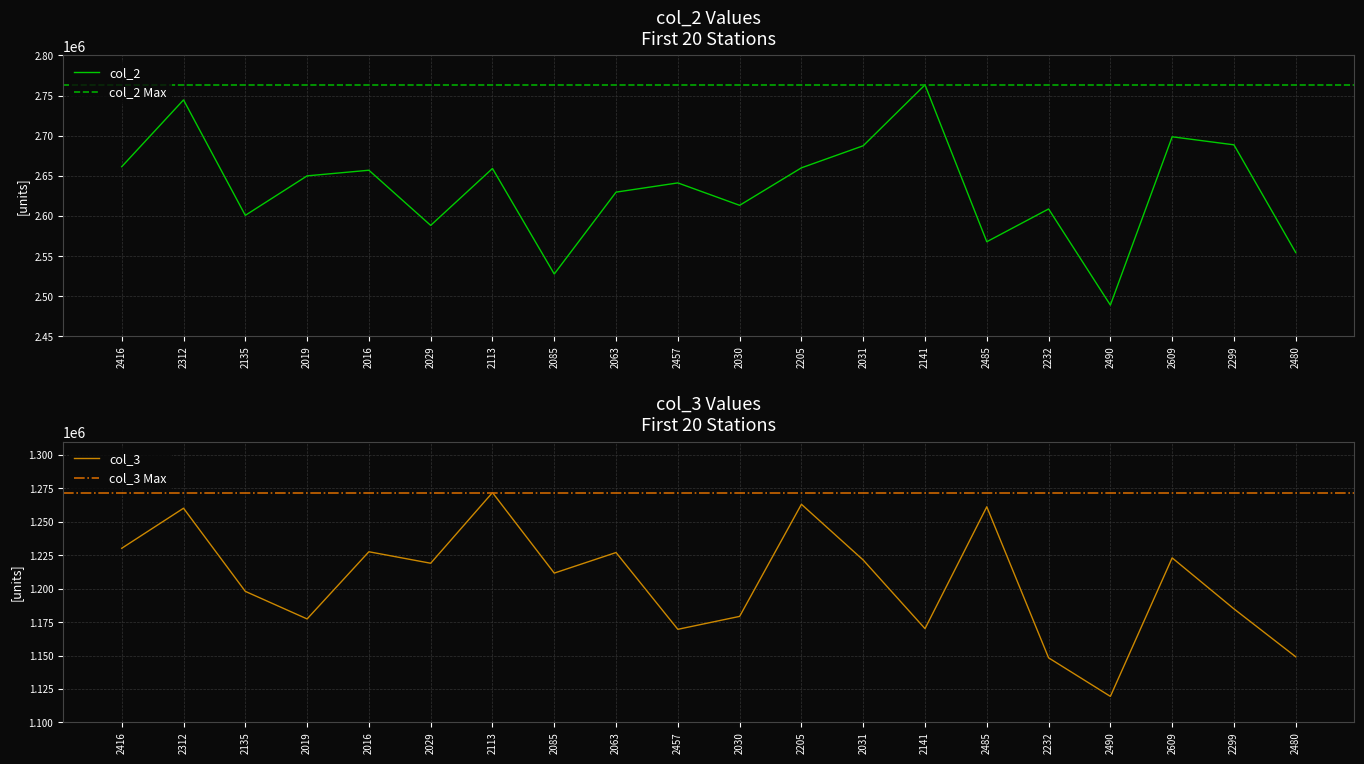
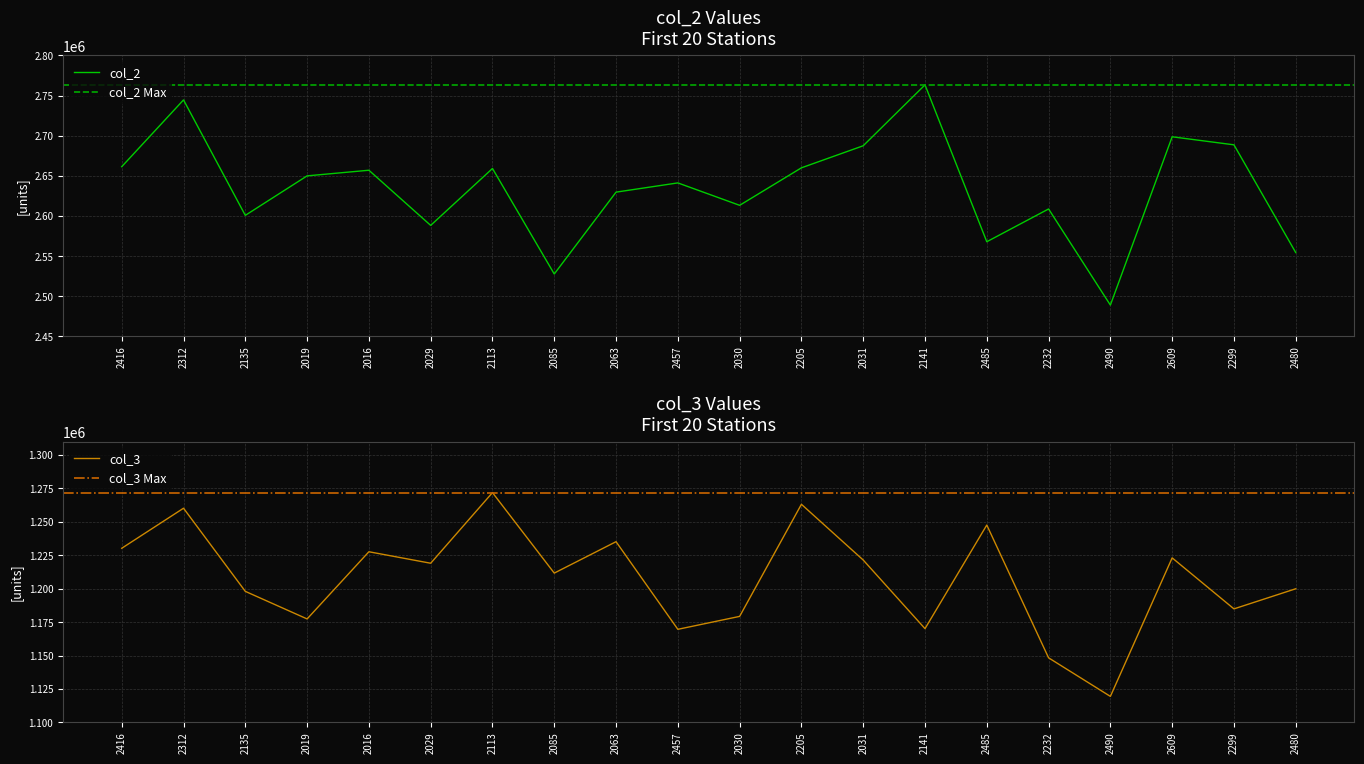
  {
    "col_2 Values First 20 Stations": {
      "2416": 2660000,
      "2312": 2740000,
      "2135": 2600000,
      "2019": 2650000,
      "2016": 2660000,
      "2029": 2590000,
      "2113": 2660000,
      "2085": 2530000,
      "2063": 2630000,
      "2457": 2640000,
      "2030": 2610000,
      "2205": 2660000,
      "2031": 2690000,
      "2141": 2760000,
      "2485": 2570000,
      "2232": 2610000,
      "2490": 2490000,
      "2609": 2700000,
      "2299": 2690000,
      "2480": 2550000
    },
    "col_3 Values First 20 Stations": {
      "2416": 1230000,
      "2312": 1260000,
      "2135": 1198000,
      "2019": 1177000,
      "2016": 1228000,
      "2029": 1219000,
      "2113": 1272000,
      "2085": 1212000,
-     "2063": 1227000,
+     "2063": 1235000,
      "2457": 1170000,
      "2030": 1179000,
      "2205": 1263000,
      "2031": 1221000,
      "2141": 1170000,
-     "2485": 1261000,
+     "2485": 1248000,
      "2232": 1148000,
      "2490": 1119000,
      "2609": 1223000,
      "2299": 1185000,
-     "2480": 1149000
+     "2480": 1200000
    }
  }
